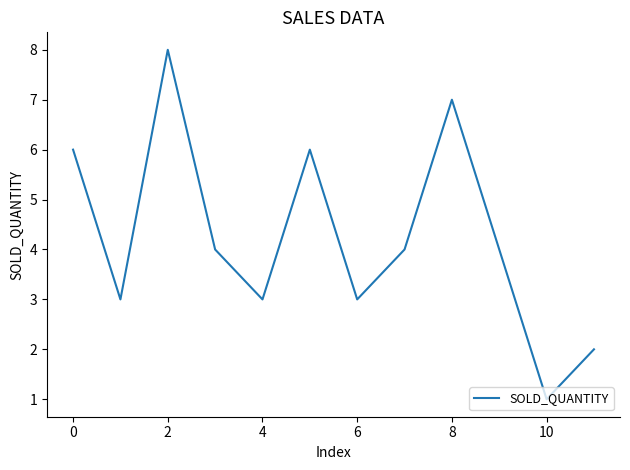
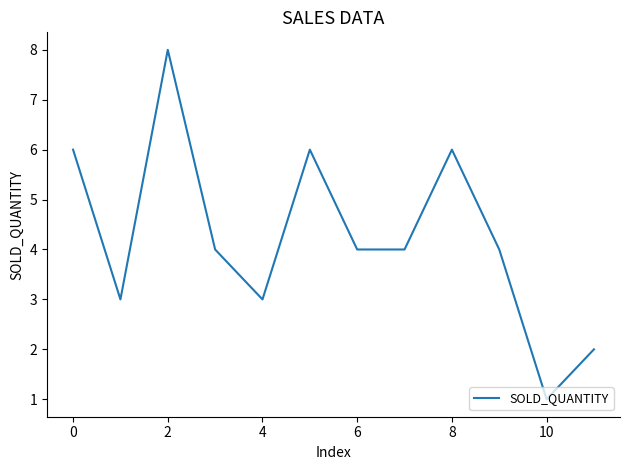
  {
    "0": 6,
    "2": 8,
    "4": 3,
-   "6": 3,
-   "8": 7
+   "6": 4,
+   "8": 6
  }
